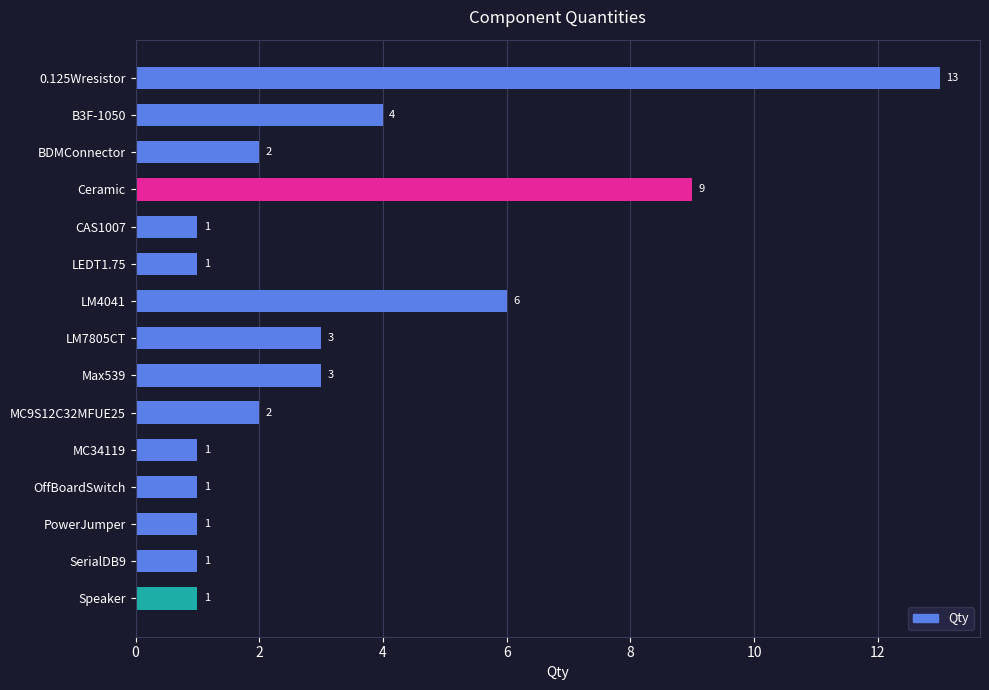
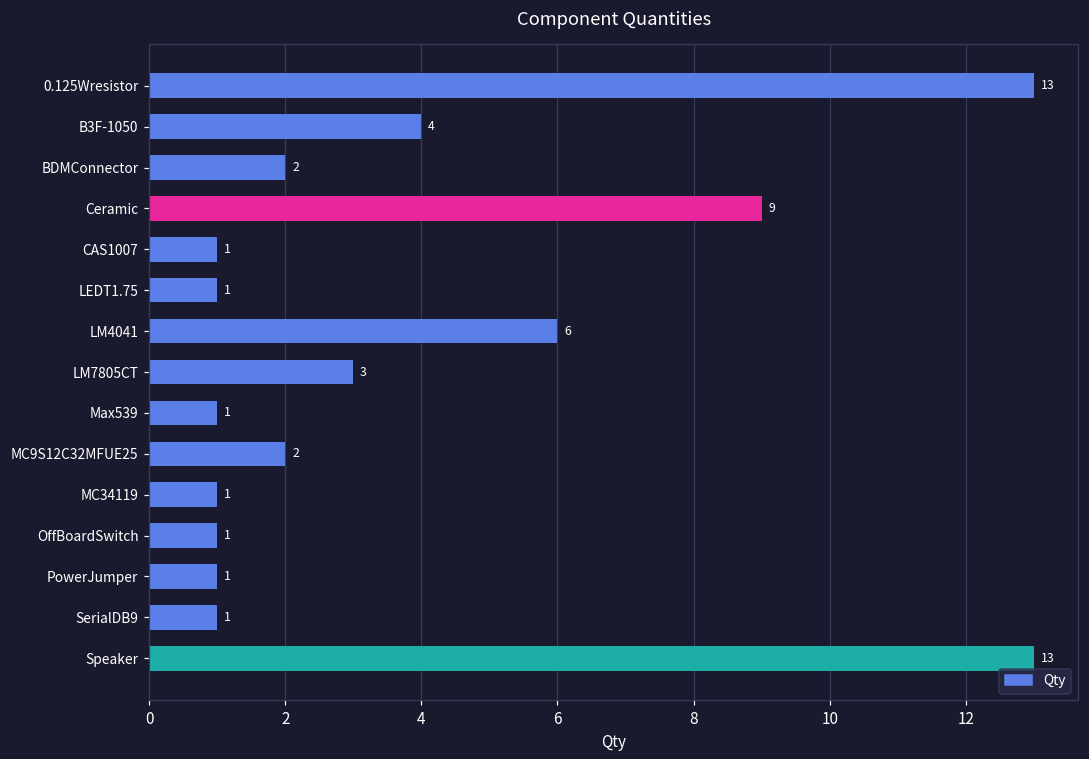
  {
    "0.125Wresistor": 13,
    "B3F-1050": 4,
    "BDMConnector": 2,
    "Ceramic": 9,
    "CAS1007": 1,
    "LEDT1.75": 1,
    "LM4041": 6,
    "LM7805CT": 3,
-   "Max539": 3,
+   "Max539": 1,
    "MC9S12C32MFUE25": 2,
    "MC34119": 1,
    "OffBoardSwitch": 1,
    "PowerJumper": 1,
    "SerialDB9": 1,
-   "Speaker": 1
+   "Speaker": 13
  }
